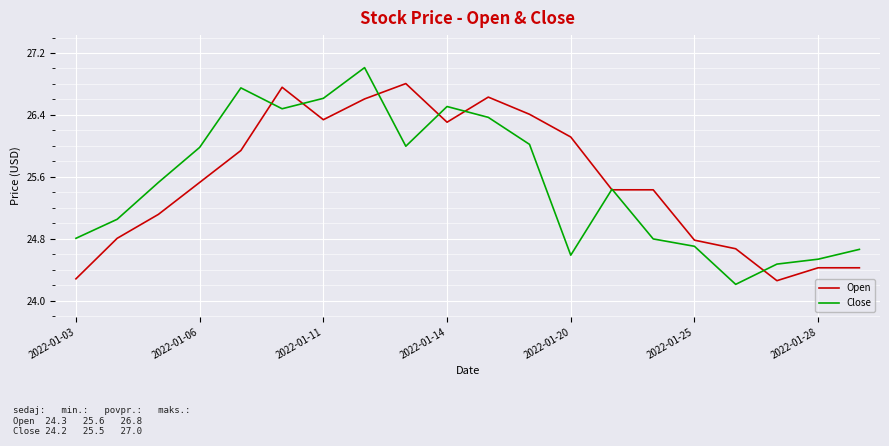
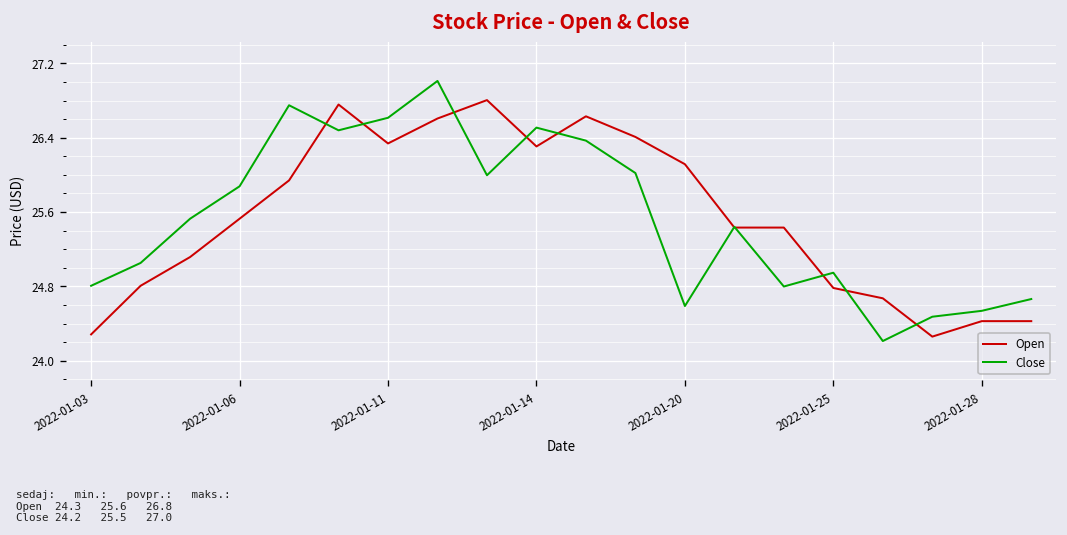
  {
    "Open": {
      "2022-01-03": 24.3,
      "2022-01-06": 25.5,
      "2022-01-11": 26.3,
      "2022-01-14": 26.3,
      "2022-01-20": 26.1,
      "2022-01-25": 24.8,
      "2022-01-28": 24.4
    },
    "Close": {
      "2022-01-03": 24.8,
-     "2022-01-06": 26.0,
+     "2022-01-06": 25.9,
      "2022-01-11": 26.6,
      "2022-01-14": 26.5,
      "2022-01-20": 24.6,
-     "2022-01-25": 24.7,
+     "2022-01-25": 24.9,
      "2022-01-28": 24.5
    }
  }
